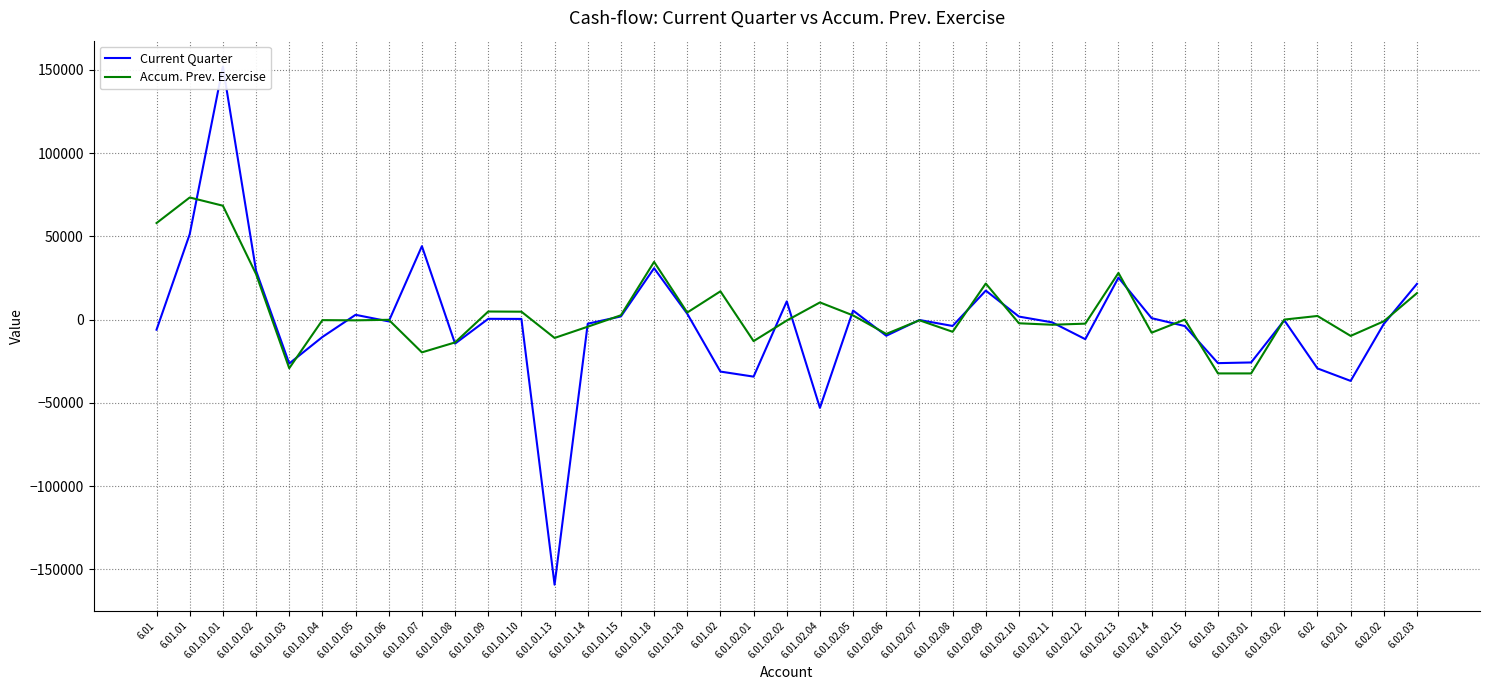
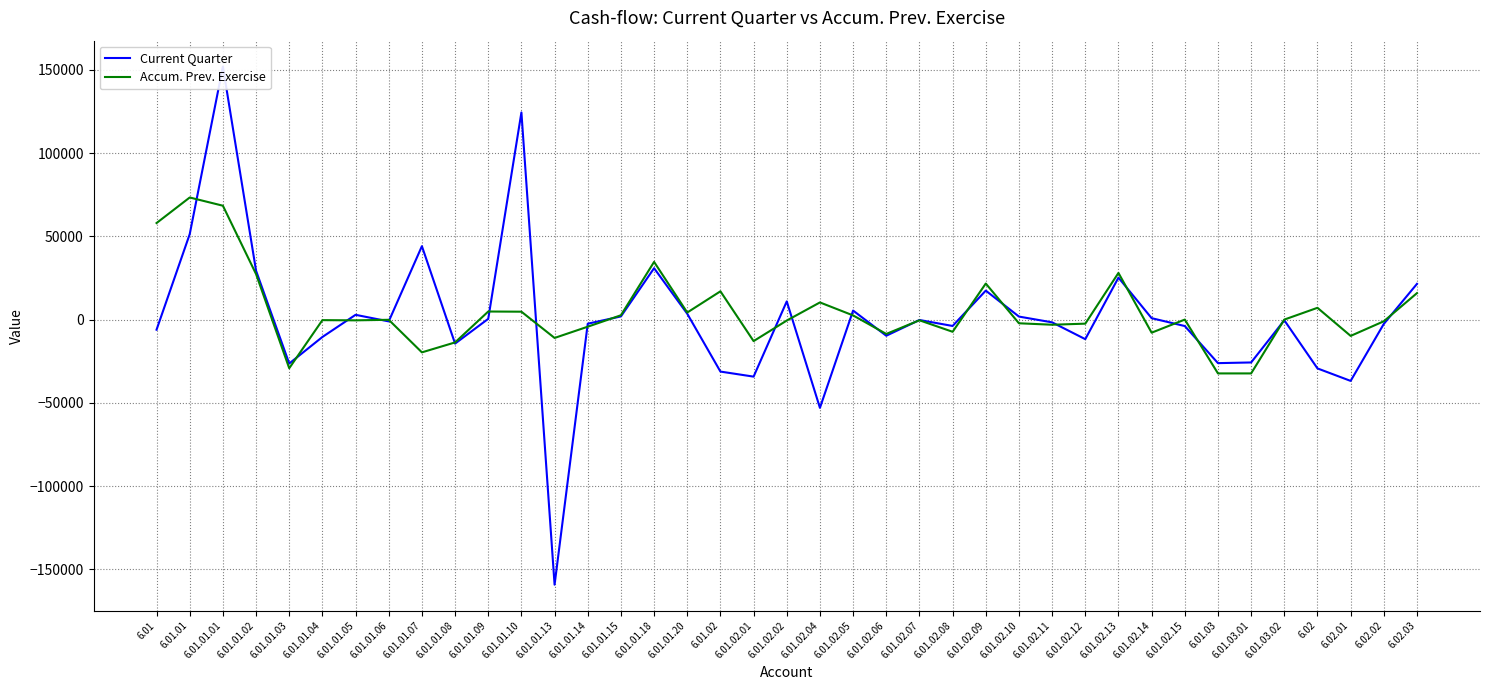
  {
    "Current Quarter": {
      "6.01": -6000,
      "6.01.01": 51000,
      "6.01.01.02": 29000,
      "6.01.01.03": -26000,
      "6.01.01.04": -10000,
      "6.01.01.05": 3000,
      "6.01.01.07": 44000,
      "6.01.01.09": 0,
-     "6.01.01.10": 0,
+     "6.01.01.10": 124000,
      "6.01.01.13": -159000,
      "6.01.01.14": -2000,
      "6.01.01.18": 31000,
      "6.01.02": -31000,
      "6.01.02.01": -34000,
      "6.01.02.02": 11000,
      "6.01.02.04": -53000,
      "6.01.02.05": 5000,
      "6.01.02.08": -4000,
      "6.01.02.09": 17000,
      "6.01.02.10": 2000,
      "6.01.02.12": -12000,
      "6.01.02.13": 25000,
      "6.01.02.14": 1000,
      "6.01.02.15": -4000,
      "6.01.03": -26000,
      "6.01.03.01": -26000,
      "6.02": -29000,
      "6.02.01": -37000,
      "6.02.02": -3000,
      "6.02.03": 21000
    },
    "Accum. Prev. Exercise": {
      "6.01": 58000,
      "6.01.01": 73000,
      "6.01.01.01": 68000,
      "6.01.01.02": 27000,
      "6.01.01.03": -29000,
      "6.01.01.04": 0,
      "6.01.01.05": 0,
      "6.01.01.07": -20000,
      "6.01.01.09": 5000,
      "6.01.01.10": 5000,
      "6.01.01.13": -11000,
      "6.01.01.14": -4000,
      "6.01.01.18": 35000,
      "6.01.02": 17000,
      "6.01.02.01": -13000,
      "6.01.02.02": -1000,
      "6.01.02.04": 10000,
      "6.01.02.05": 3000,
      "6.01.02.08": -7000,
      "6.01.02.09": 22000,
      "6.01.02.10": -2000,
      "6.01.02.12": -2000,
      "6.01.02.13": 28000,
      "6.01.02.14": -8000,
      "6.01.02.15": 0,
      "6.01.03": -32000,
      "6.01.03.01": -32000,
-     "6.02": 2000,
+     "6.02": 7000,
      "6.02.01": -10000,
      "6.02.02": -1000,
      "6.02.03": 16000
    }
  }
